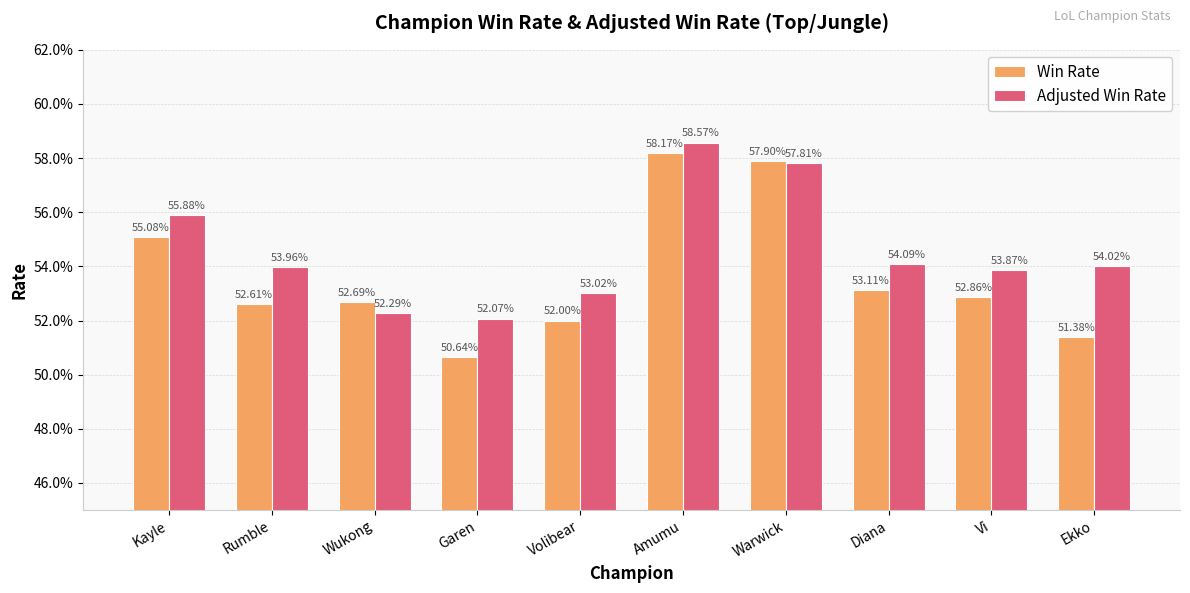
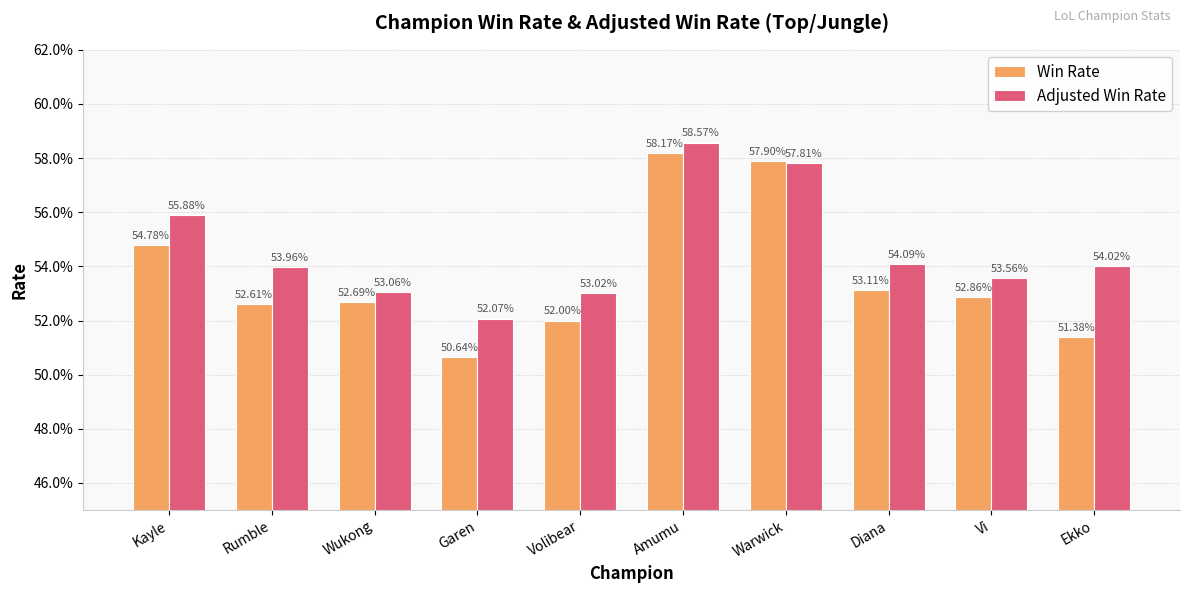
  {
    "Win Rate": {
-     "Kayle": "55.08%",
+     "Kayle": "54.78%",
      "Rumble": "52.61%",
      "Wukong": "52.69%",
      "Garen": "50.64%",
      "Volibear": "52.00%",
      "Amumu": "58.17%",
      "Warwick": "57.90%",
      "Diana": "53.11%",
      "Vi": "52.86%",
      "Ekko": "51.38%"
    },
    "Adjusted Win Rate": {
      "Kayle": "55.88%",
      "Rumble": "53.96%",
-     "Wukong": "52.29%",
+     "Wukong": "53.06%",
      "Garen": "52.07%",
      "Volibear": "53.02%",
      "Amumu": "58.57%",
      "Warwick": "57.81%",
      "Diana": "54.09%",
-     "Vi": "53.87%",
+     "Vi": "53.56%",
      "Ekko": "54.02%"
    }
  }
